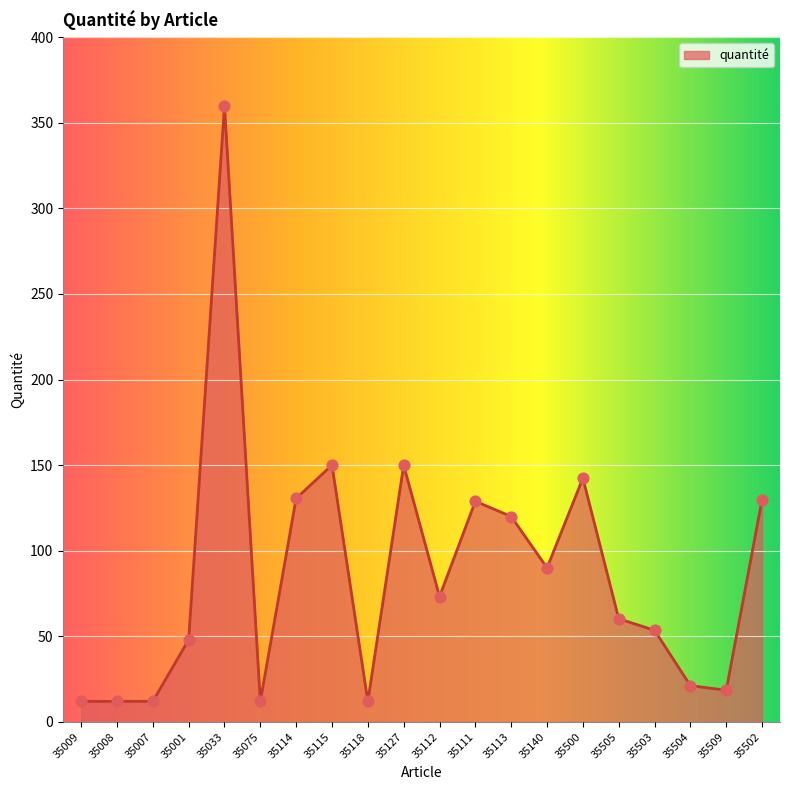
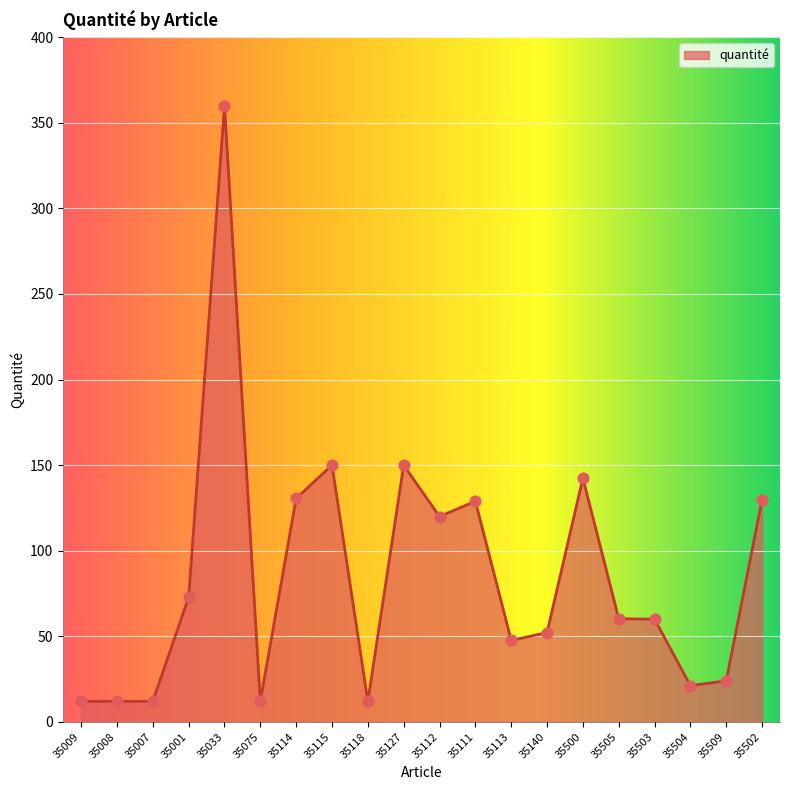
  {
    "35009": 12,
    "35008": 12,
    "35007": 12,
-   "35001": 48,
+   "35001": 73,
    "35033": 360,
    "35075": 12,
    "35114": 131,
    "35115": 150,
    "35118": 12,
    "35127": 150,
-   "35112": 73,
+   "35112": 120,
    "35111": 129,
-   "35113": 120,
-   "35140": 90,
+   "35113": 48,
+   "35140": 52,
    "35500": 142,
    "35505": 60,
-   "35503": 54,
+   "35503": 60,
    "35504": 21,
-   "35509": 19,
+   "35509": 24,
    "35502": 130
  }
